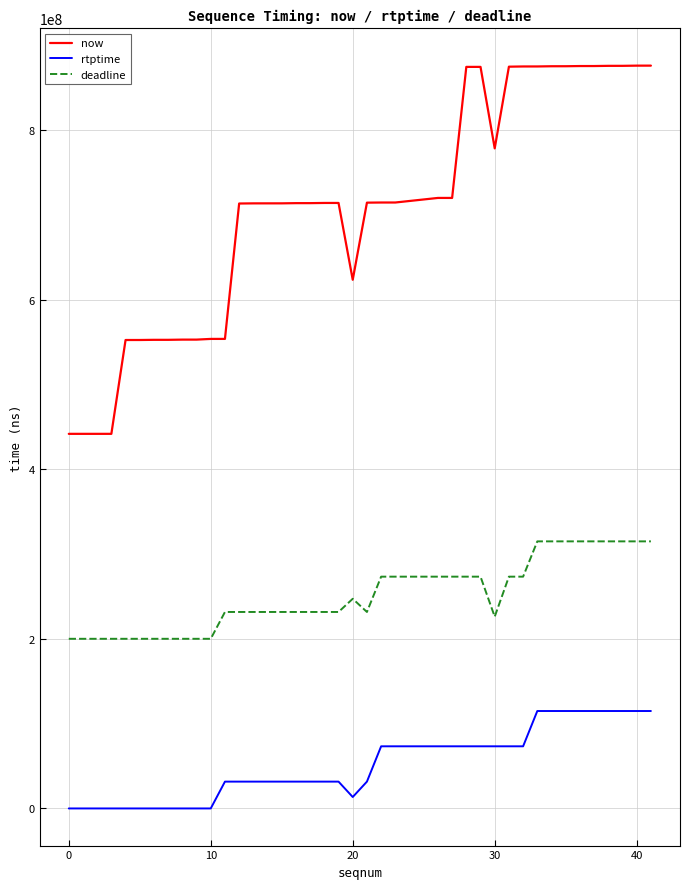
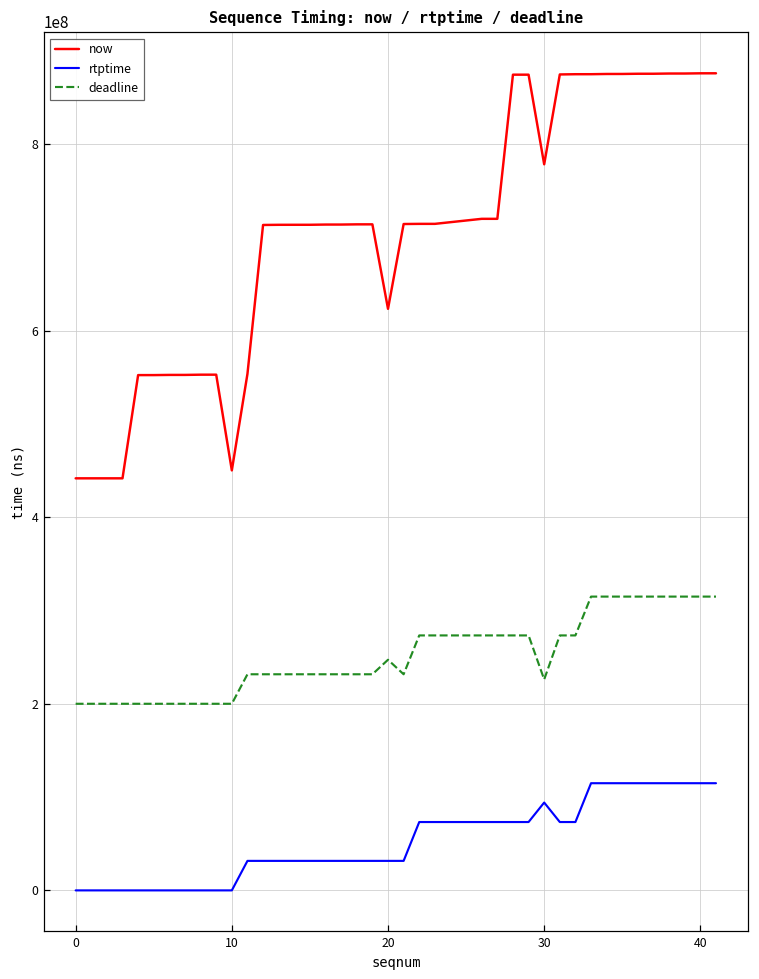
  {
    "now": {
      "0": 440000000,
-     "10": 550000000,
+     "10": 450000000,
      "20": 620000000,
      "30": 780000000,
      "40": 880000000
    },
    "rtptime": {
      "0": 0,
      "10": 0,
-     "20": 10000000,
-     "30": 70000000,
+     "20": 30000000,
+     "30": 90000000,
      "40": 110000000
    },
    "deadline": {
      "0": 200000000,
      "10": 200000000,
      "20": 250000000,
      "30": 230000000,
      "40": 310000000
    }
  }
